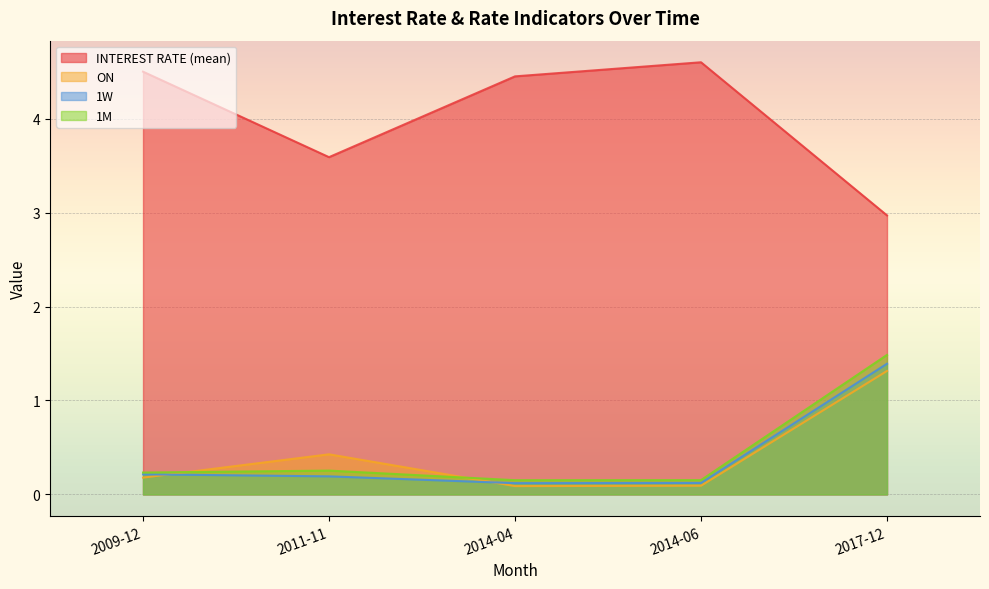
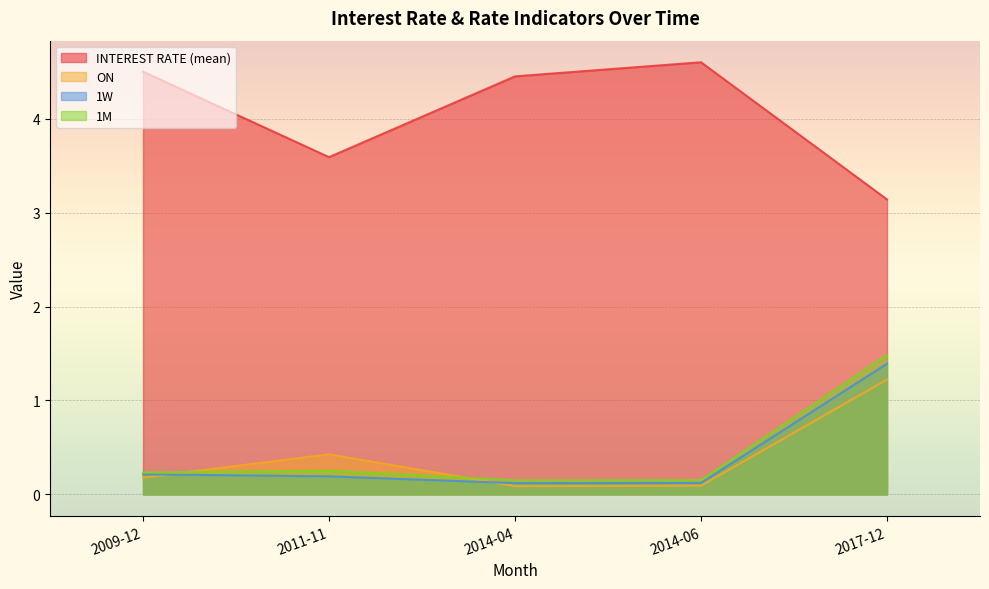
  {
    "INTEREST RATE (mean)": {
      "2011-11": 3.6,
      "2014-04": 4.5,
      "2014-06": 4.6,
-     "2017-12": 3.0
+     "2017-12": 3.1
    },
    "ON": {
      "2009-12": 0.2,
      "2011-11": 0.4,
      "2014-04": 0.1,
      "2014-06": 0.1,
-     "2017-12": 1.3
+     "2017-12": 1.2
    },
    "1W": {
      "2011-11": 0.2,
      "2014-04": 0.1,
      "2014-06": 0.1,
      "2017-12": 1.4
    },
    "1M": {
      "2011-11": 0.3,
      "2014-04": 0.2,
      "2014-06": 0.2,
      "2017-12": 1.5
    }
  }
